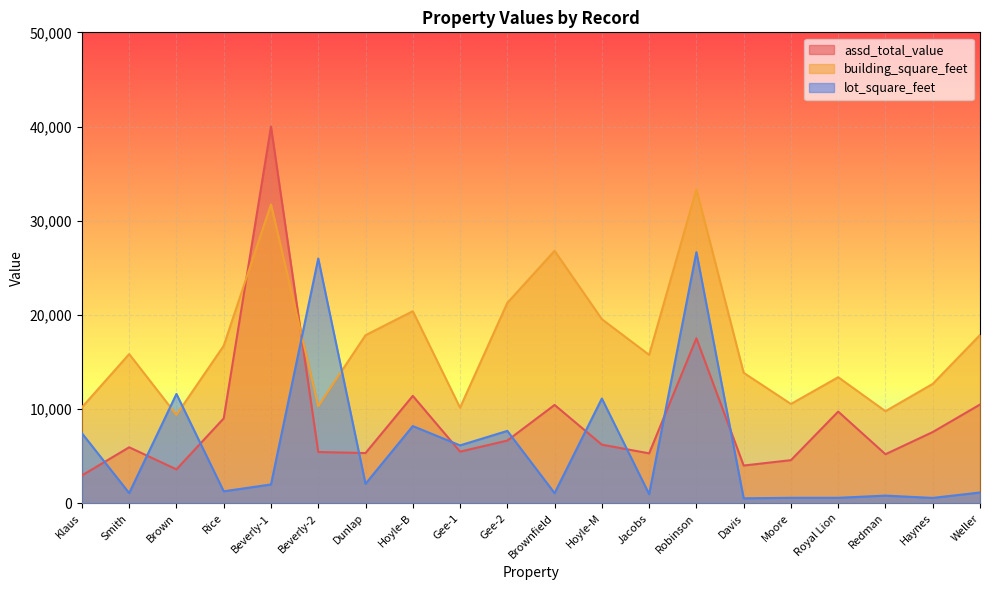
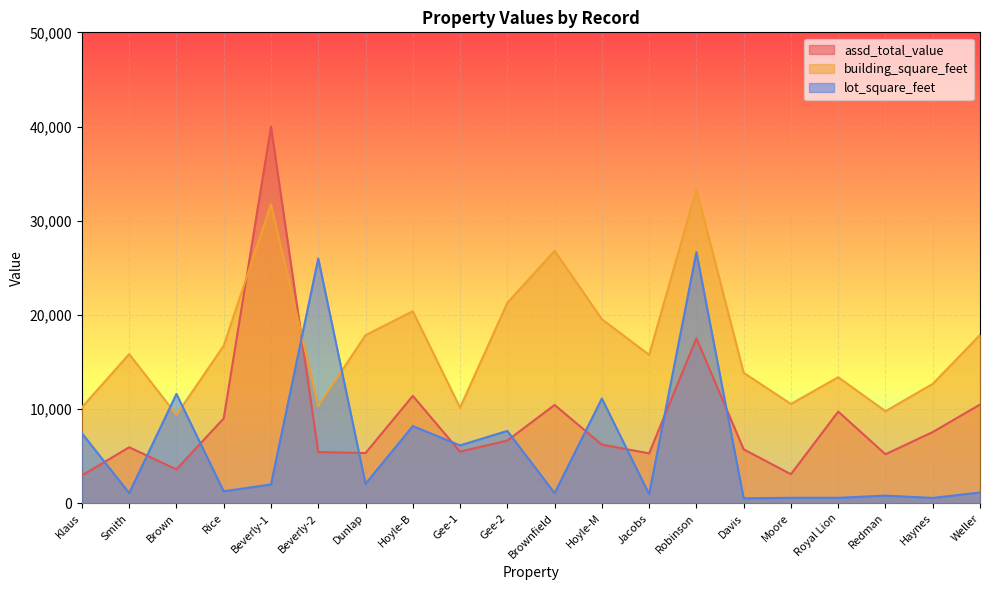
  {
    "assd_total_value": {
      "Klaus": "3,000",
      "Smith": "6,000",
      "Brown": "4,000",
      "Rice": "9,000",
      "Beverly-1": "40,000",
      "Beverly-2": "5,000",
      "Dunlap": "5,000",
      "Hoyle-B": "11,000",
      "Gee-1": "5,000",
      "Gee-2": "7,000",
      "Brownfield": "10,000",
      "Hoyle-M": "6,000",
      "Jacobs": "5,000",
      "Robinson": "18,000",
-     "Davis": "4,000",
-     "Moore": "5,000",
+     "Davis": "6,000",
+     "Moore": "3,000",
      "Royal Lion": "10,000",
      "Redman": "5,000",
      "Haynes": "8,000",
      "Weller": "10,000"
    },
    "building_square_feet": {
      "Klaus": "10,000",
      "Smith": "16,000",
      "Brown": "9,000",
      "Rice": "17,000",
      "Beverly-1": "32,000",
      "Beverly-2": "10,000",
      "Dunlap": "18,000",
      "Hoyle-B": "20,000",
      "Gee-1": "10,000",
      "Gee-2": "21,000",
      "Brownfield": "27,000",
      "Hoyle-M": "20,000",
      "Jacobs": "16,000",
      "Robinson": "33,000",
      "Davis": "14,000",
      "Moore": "11,000",
      "Royal Lion": "13,000",
      "Redman": "10,000",
      "Haynes": "13,000",
      "Weller": "18,000"
    },
    "lot_square_feet": {
      "Klaus": "7,000",
      "Smith": "1,000",
      "Brown": "12,000",
      "Rice": "1,000",
      "Beverly-1": "2,000",
      "Beverly-2": "26,000",
      "Dunlap": "2,000",
      "Hoyle-B": "8,000",
      "Gee-1": "6,000",
      "Gee-2": "8,000",
      "Brownfield": "1,000",
      "Hoyle-M": "11,000",
      "Jacobs": "1,000",
      "Robinson": "27,000",
      "Davis": "1,000",
      "Moore": "1,000",
      "Royal Lion": "1,000",
      "Redman": "1,000",
      "Haynes": "1,000",
      "Weller": "1,000"
    }
  }
